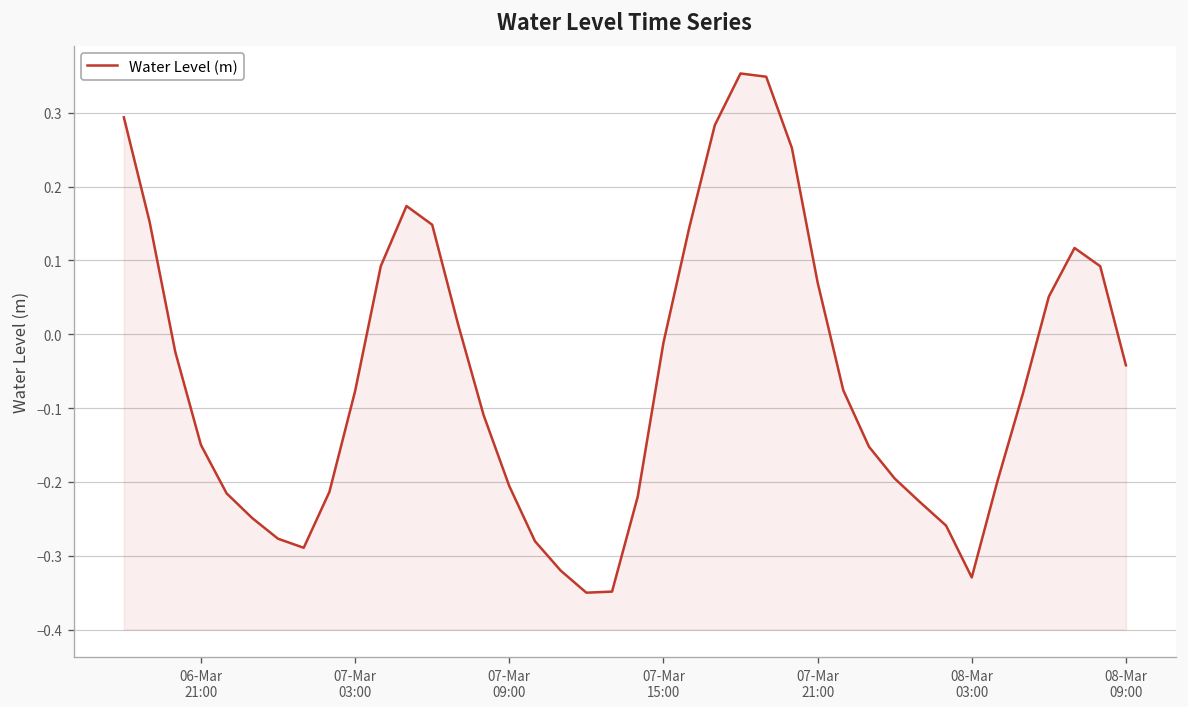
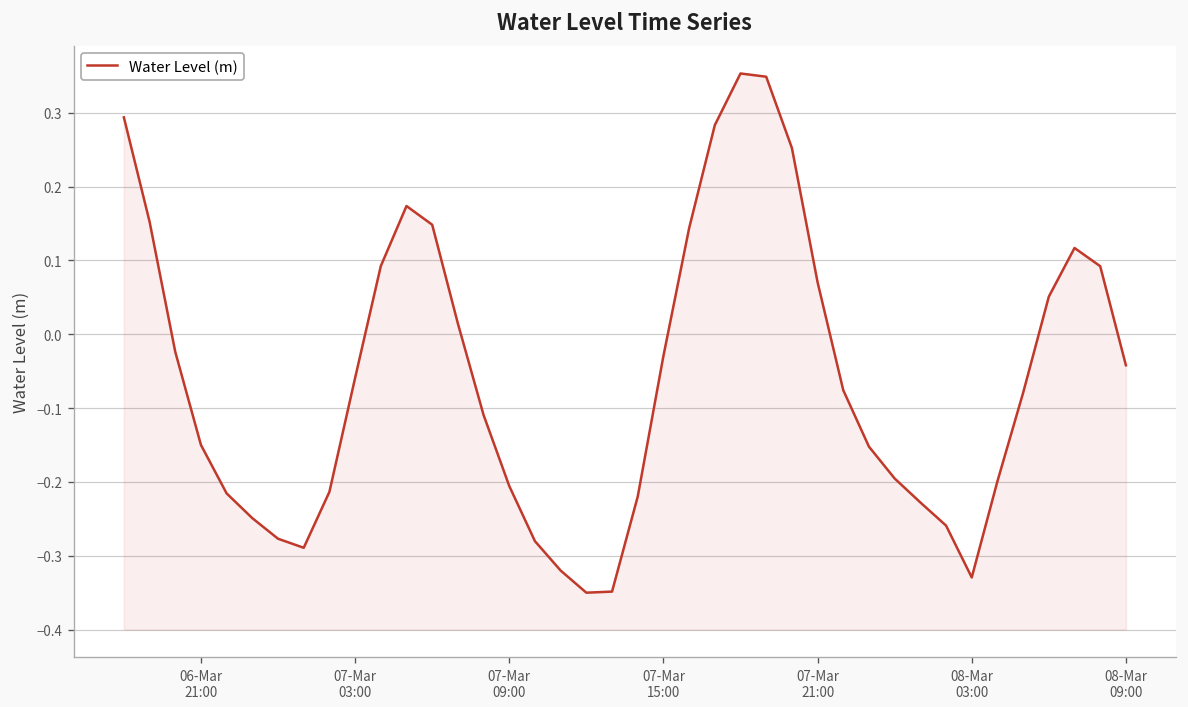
  {
    "06-Mar 21:00": -0.15,
-   "07-Mar 03:00": -0.08,
+   "07-Mar 03:00": -0.06,
    "07-Mar 09:00": -0.21,
-   "07-Mar 15:00": -0.01,
+   "07-Mar 15:00": -0.03,
    "07-Mar 21:00": 0.07,
    "08-Mar 03:00": -0.33,
    "08-Mar 09:00": -0.04
  }
